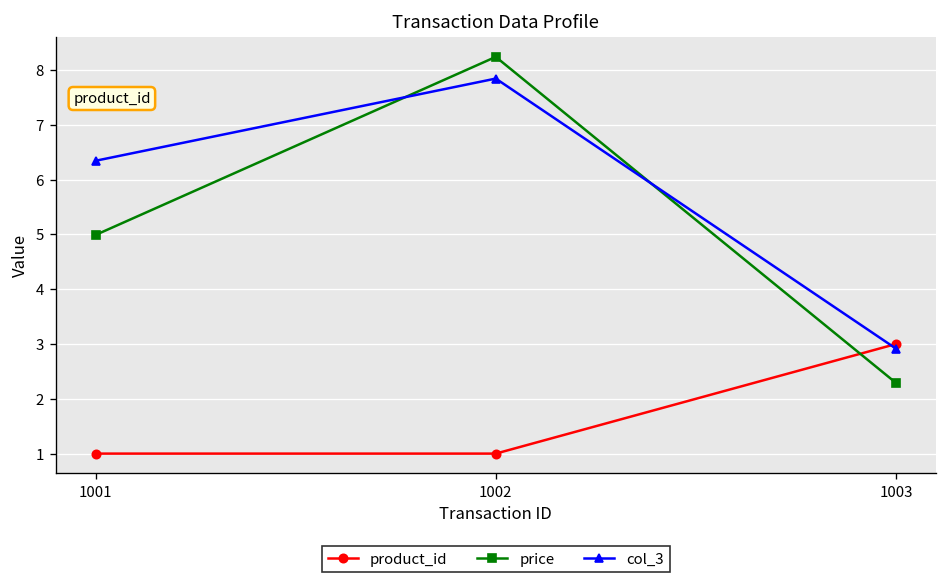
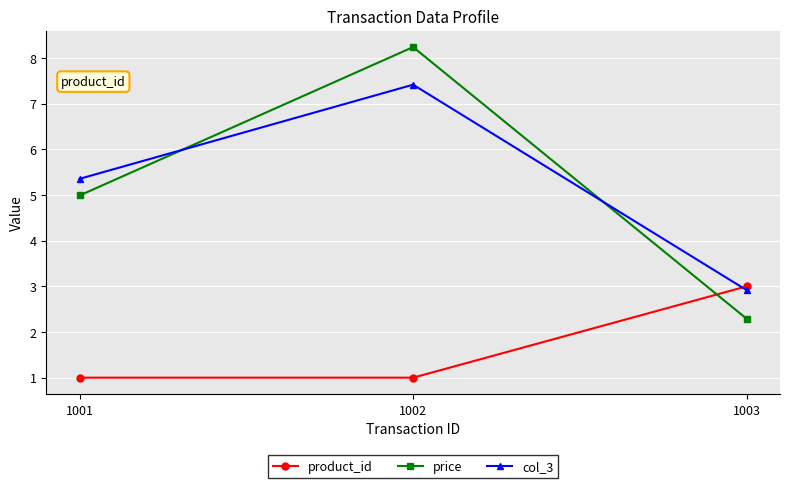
  {
    "product_id": {
      "1001": 1.0,
      "1002": 1.0,
      "1003": 3.0
    },
    "price": {
      "1001": 5.0,
      "1002": 8.2,
      "1003": 2.3
    },
    "col_3": {
-     "1001": 6.3,
-     "1002": 7.8,
+     "1001": 5.4,
+     "1002": 7.4,
      "1003": 2.9
    }
  }
